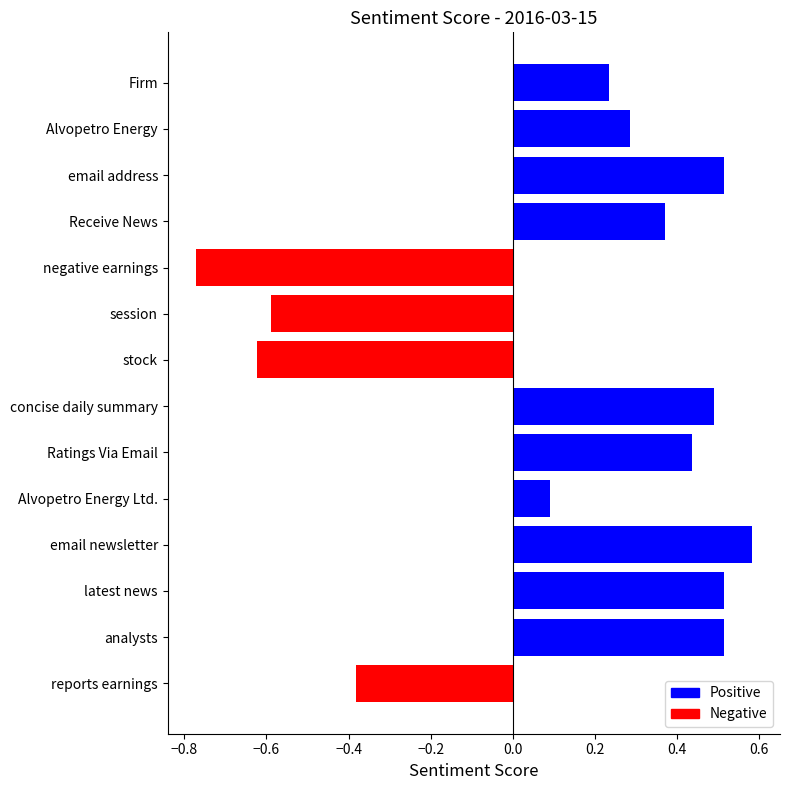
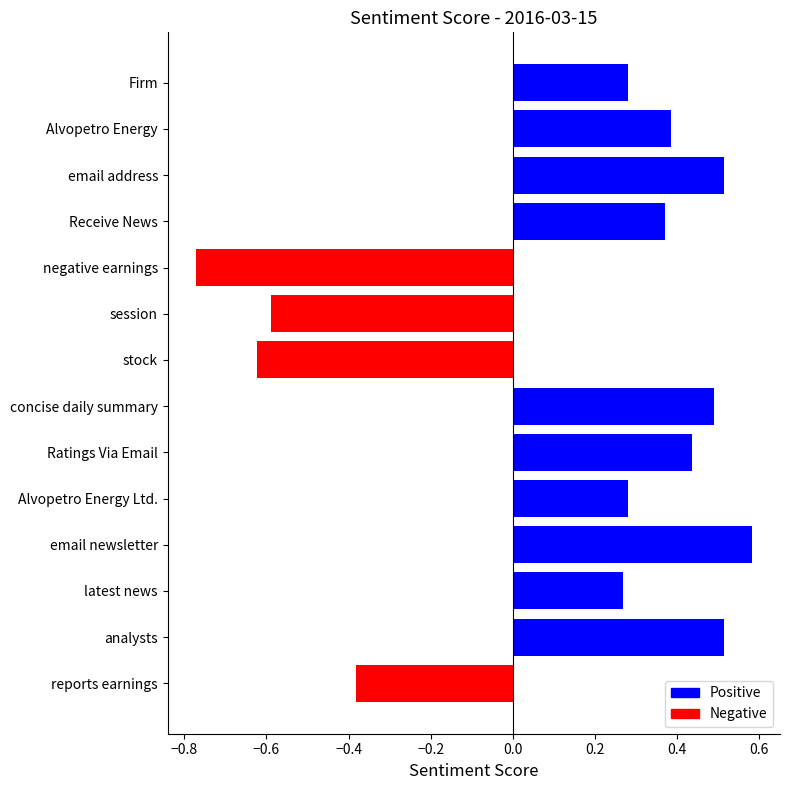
  {
-   "Firm": 0.23,
-   "Alvopetro Energy": 0.29,
+   "Firm": 0.28,
+   "Alvopetro Energy": 0.39,
    "email address": 0.51,
    "Receive News": 0.37,
    "negative earnings": -0.77,
    "session": -0.59,
    "stock": -0.62,
    "concise daily summary": 0.49,
    "Ratings Via Email": 0.44,
-   "Alvopetro Energy Ltd.": 0.09,
+   "Alvopetro Energy Ltd.": 0.28,
    "email newsletter": 0.58,
-   "latest news": 0.51,
+   "latest news": 0.27,
    "analysts": 0.51,
    "reports earnings": -0.38
  }
